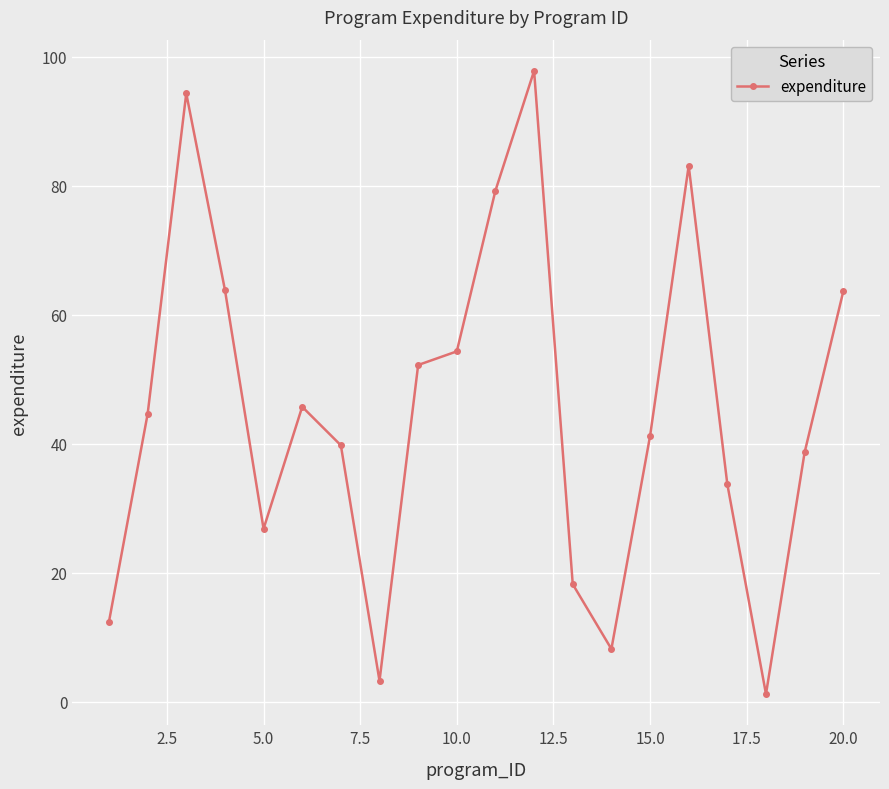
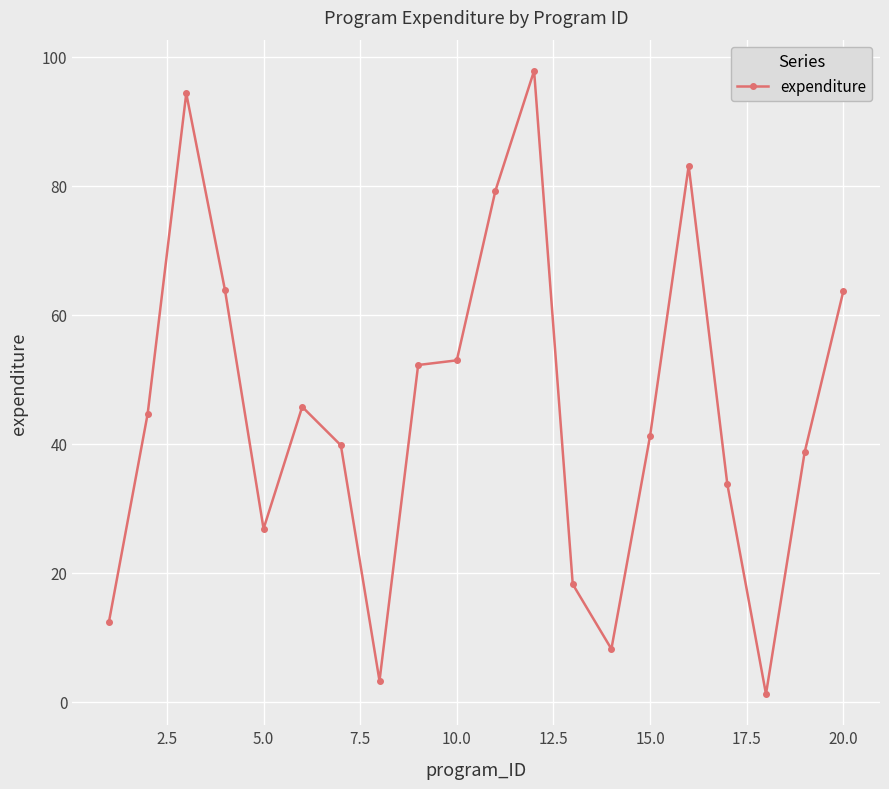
  {
    "5.0": 27,
-   "10.0": 54,
+   "10.0": 53,
    "15.0": 41,
    "20.0": 64
  }
